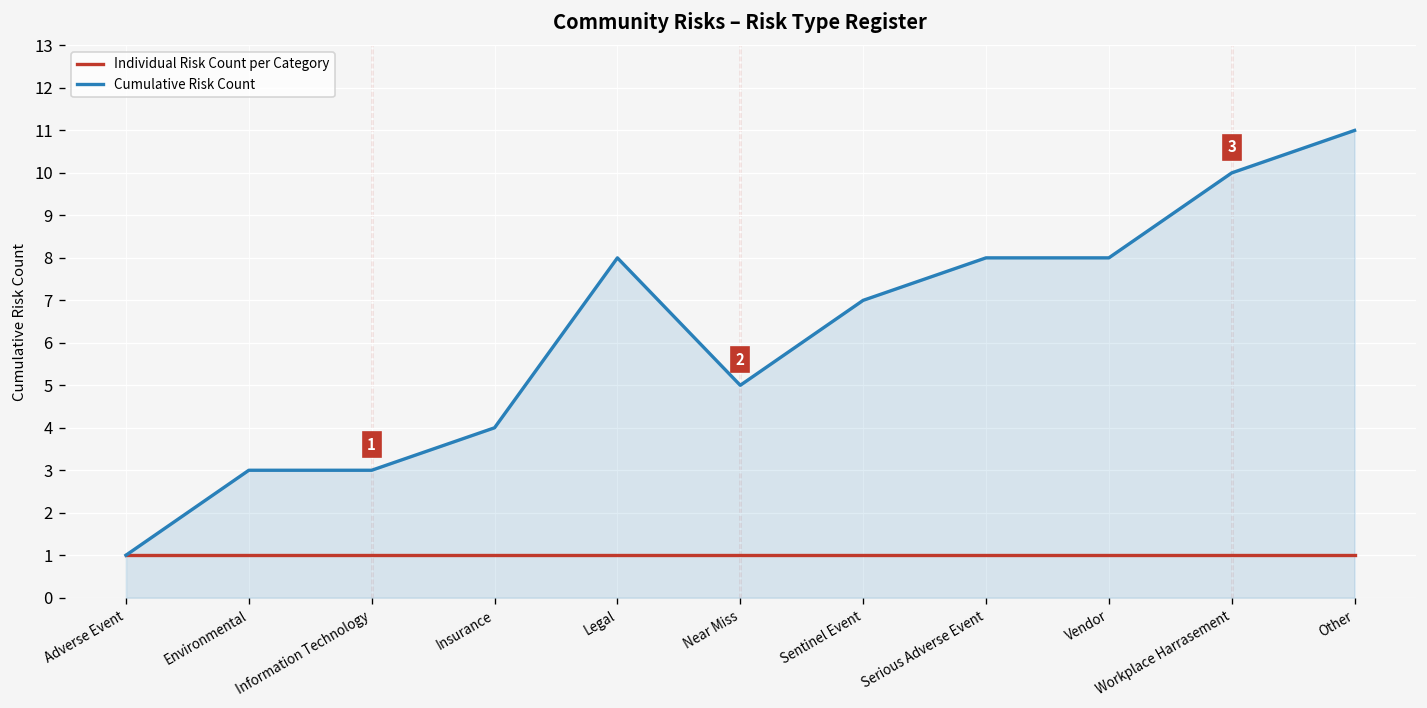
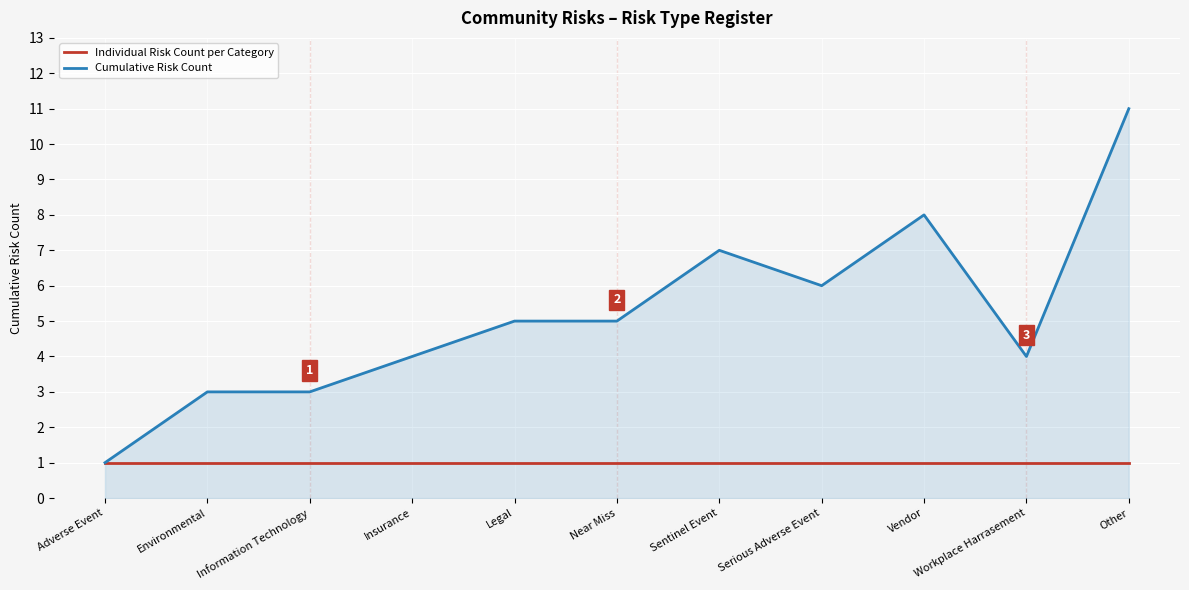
  {
    "Individual Risk Count per Category": {
      "Environmental": 1,
      "Information Technology": 1,
      "Insurance": 1,
      "Legal": 1,
      "Near Miss": 1,
      "Sentinel Event": 1,
      "Serious Adverse Event": 1,
      "Vendor": 1,
      "Workplace Harrasement": 1,
      "Other": 1
    },
    "Cumulative Risk Count": {
      "Environmental": 3,
      "Insurance": 4,
-     "Legal": 8,
+     "Legal": 5,
      "Sentinel Event": 7,
-     "Serious Adverse Event": 8,
+     "Serious Adverse Event": 6,
      "Vendor": 8,
-     "Workplace Harrasement": 10,
+     "Workplace Harrasement": 4,
      "Other": 11
    }
  }
